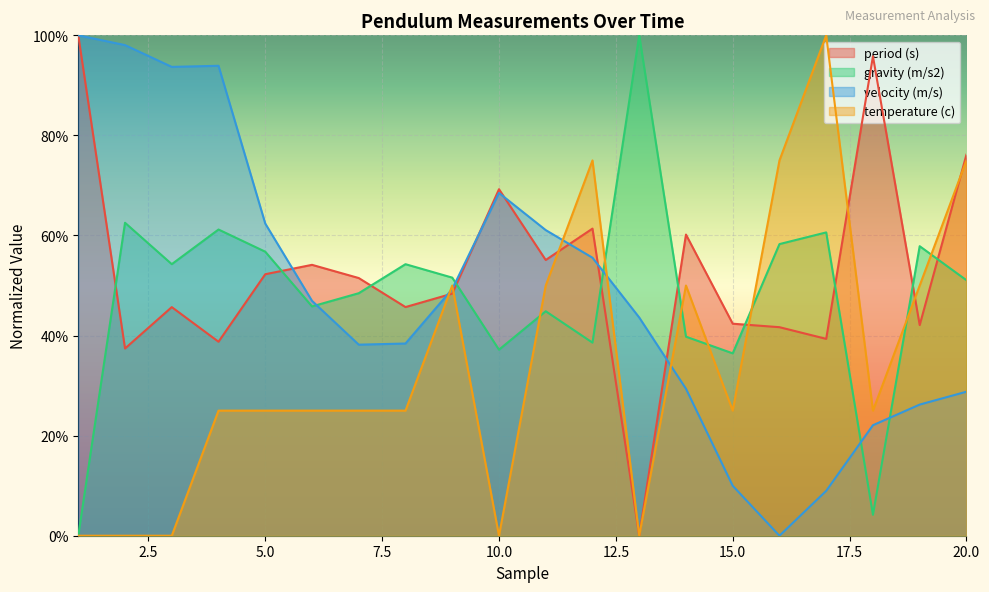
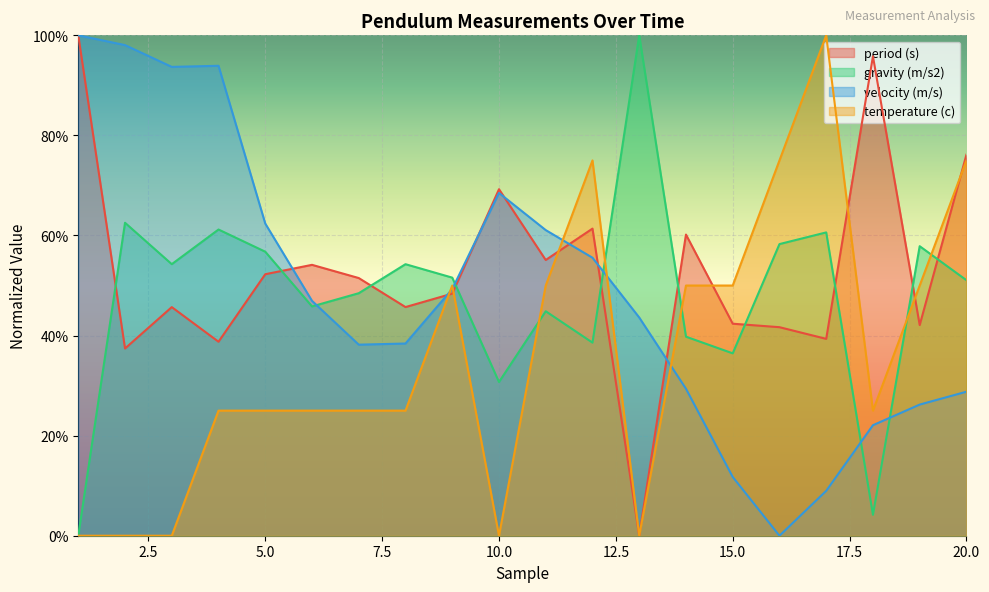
  {
    "period (s)": {
      "5.0": "52%",
      "10.0": "69%",
      "15.0": "42%",
      "20.0": "76%"
    },
    "gravity (m/s2)": {
      "5.0": "57%",
-     "10.0": "37%",
+     "10.0": "31%",
      "15.0": "36%",
      "20.0": "51%"
    },
    "velocity (m/s)": {
      "5.0": "62%",
      "10.0": "68%",
-     "15.0": "10%",
+     "15.0": "12%",
      "20.0": "29%"
    },
    "temperature (c)": {
      "5.0": "25%",
      "10.0": "0%",
-     "15.0": "25%",
+     "15.0": "50%",
      "20.0": "75%"
    }
  }
